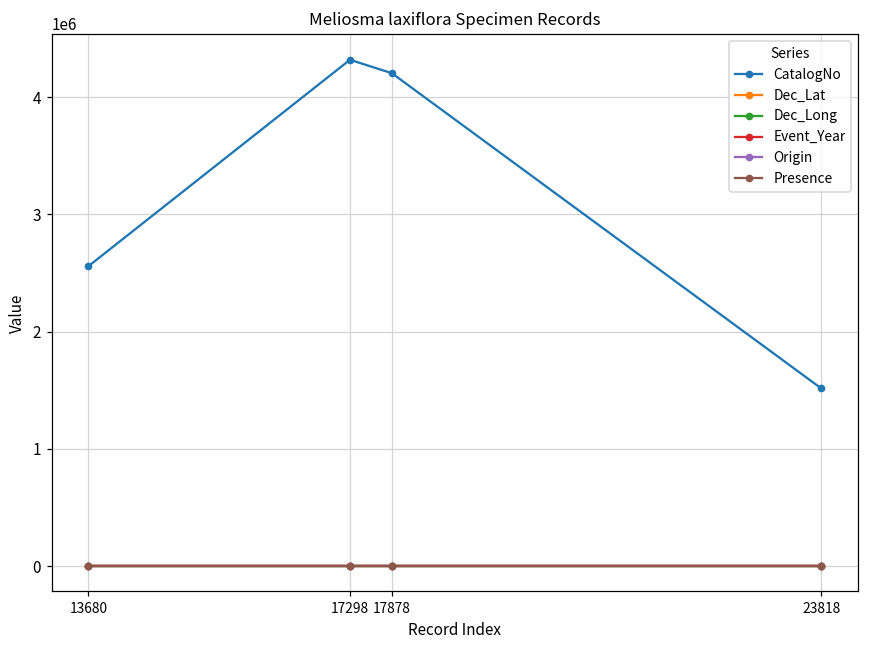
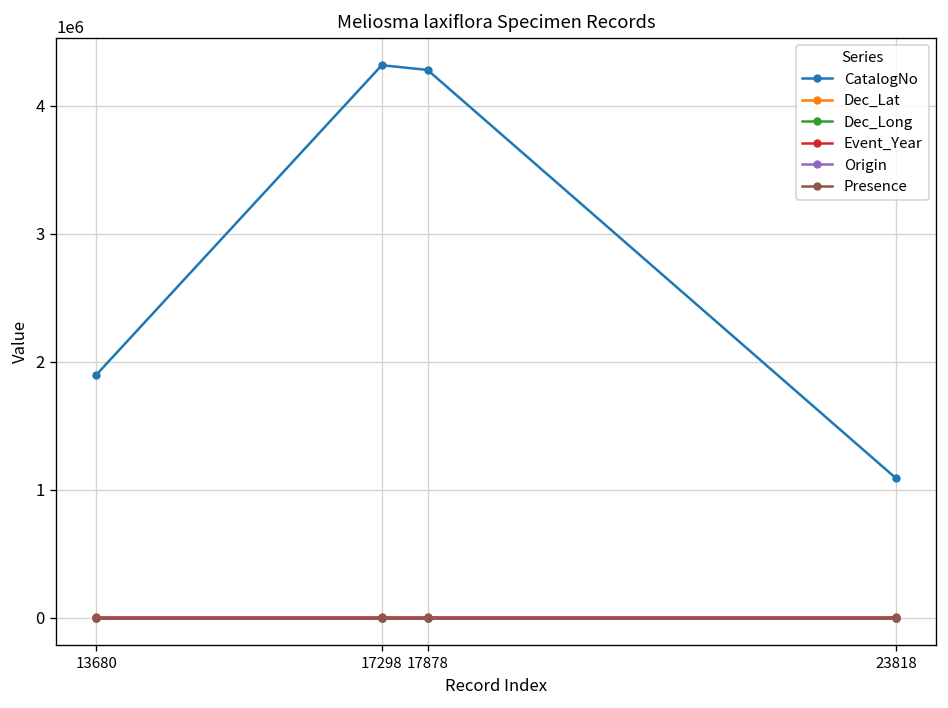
  {
    "CatalogNo": {
-     "13680": 2560000,
+     "13680": 1900000,
      "17298": 4320000,
-     "17878": 4200000,
-     "23818": 1520000
+     "17878": 4280000,
+     "23818": 1090000
    }
  }
